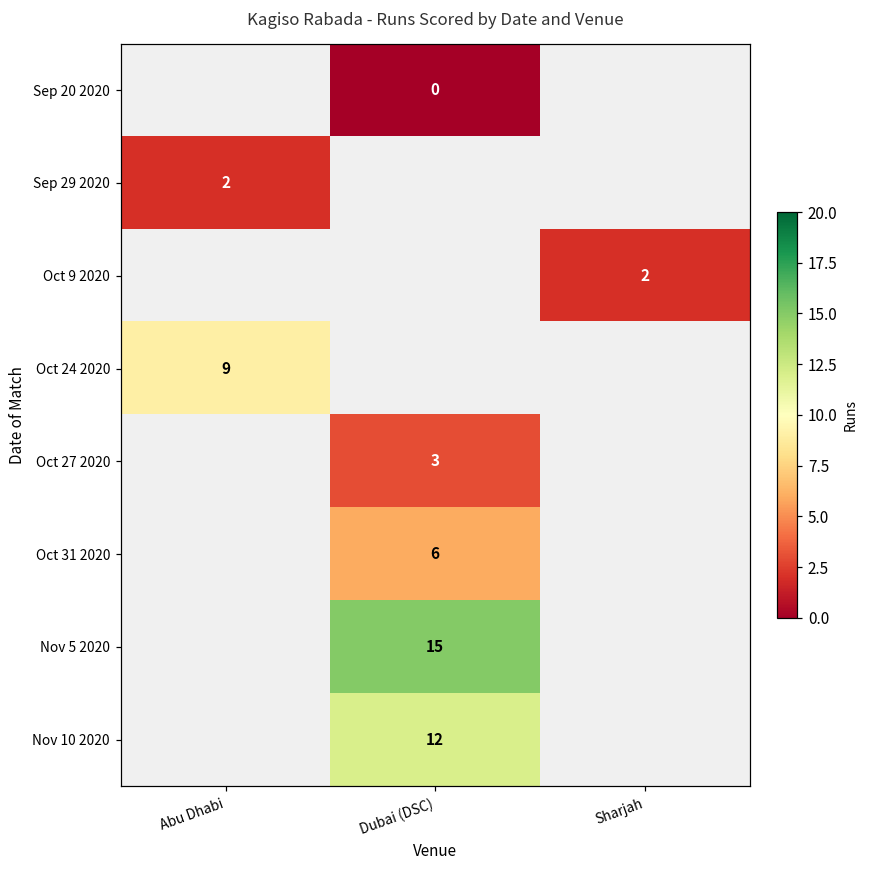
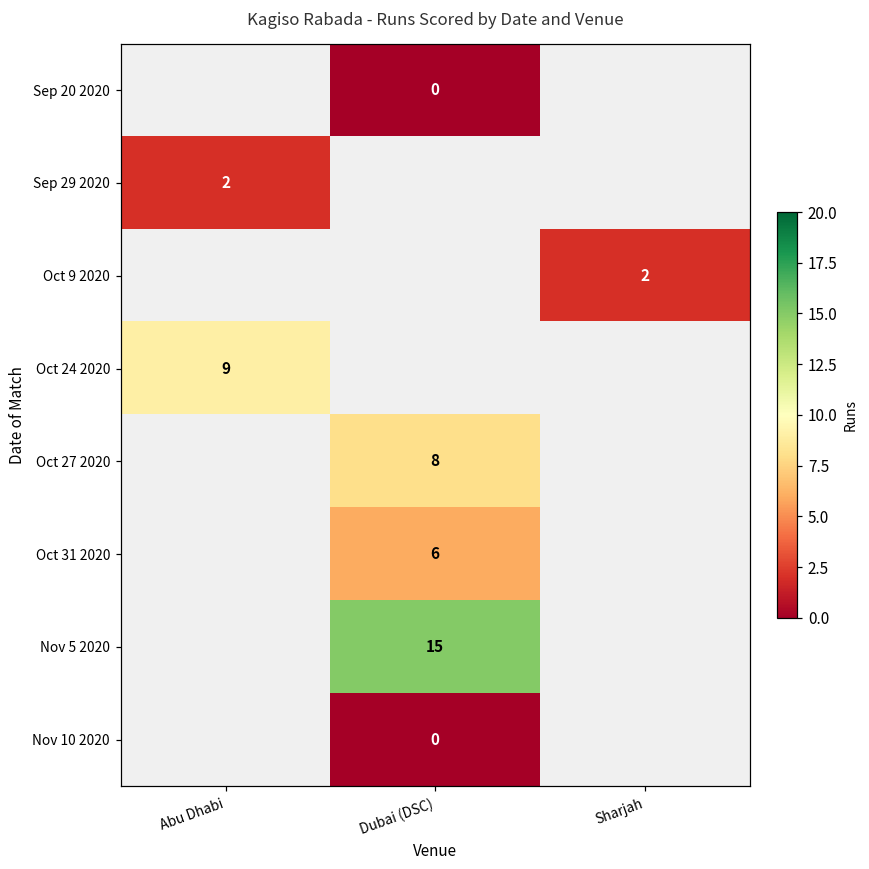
  {
    "Sep 20 2020": {
      "Dubai (DSC)": 0
    },
    "Sep 29 2020": {
      "Abu Dhabi": 2
    },
    "Oct 9 2020": {
      "Sharjah": 2
    },
    "Oct 24 2020": {
      "Abu Dhabi": 9
    },
    "Oct 27 2020": {
-     "Dubai (DSC)": 3
+     "Dubai (DSC)": 8
    },
    "Oct 31 2020": {
      "Dubai (DSC)": 6
    },
    "Nov 5 2020": {
      "Dubai (DSC)": 15
    },
    "Nov 10 2020": {
-     "Dubai (DSC)": 12
+     "Dubai (DSC)": 0
    }
  }
